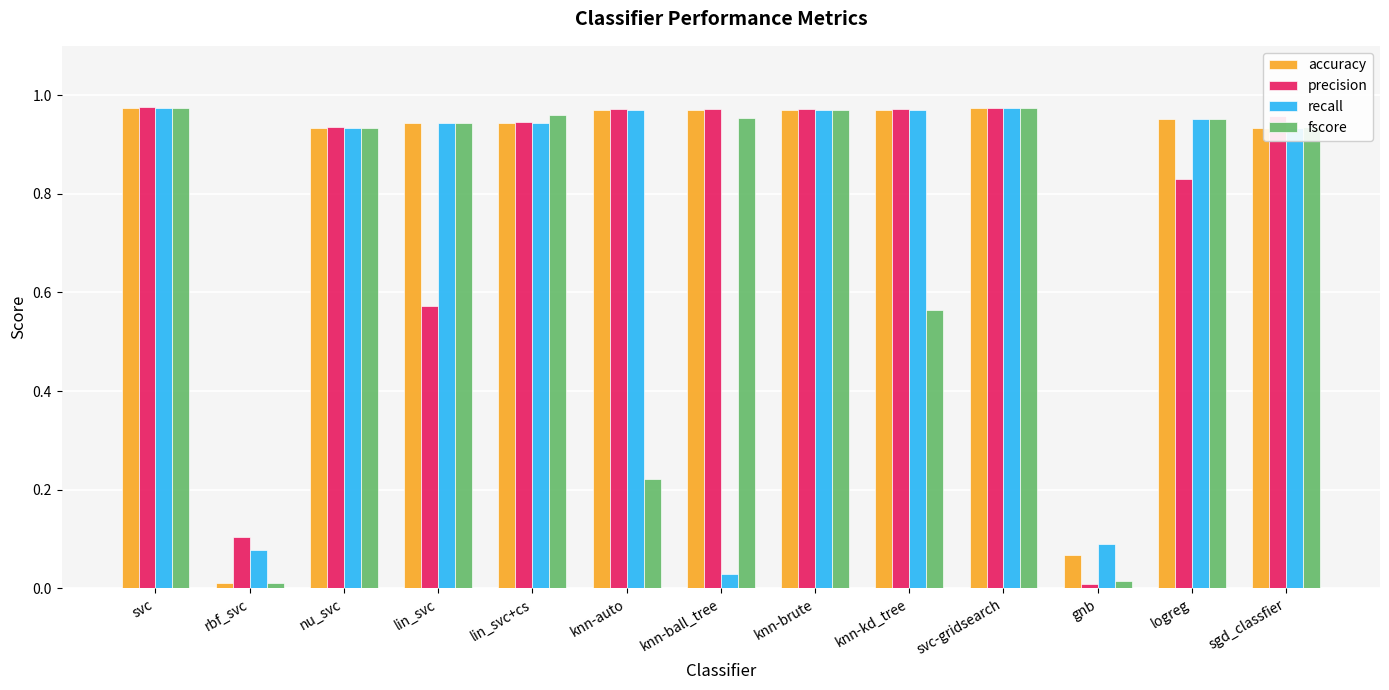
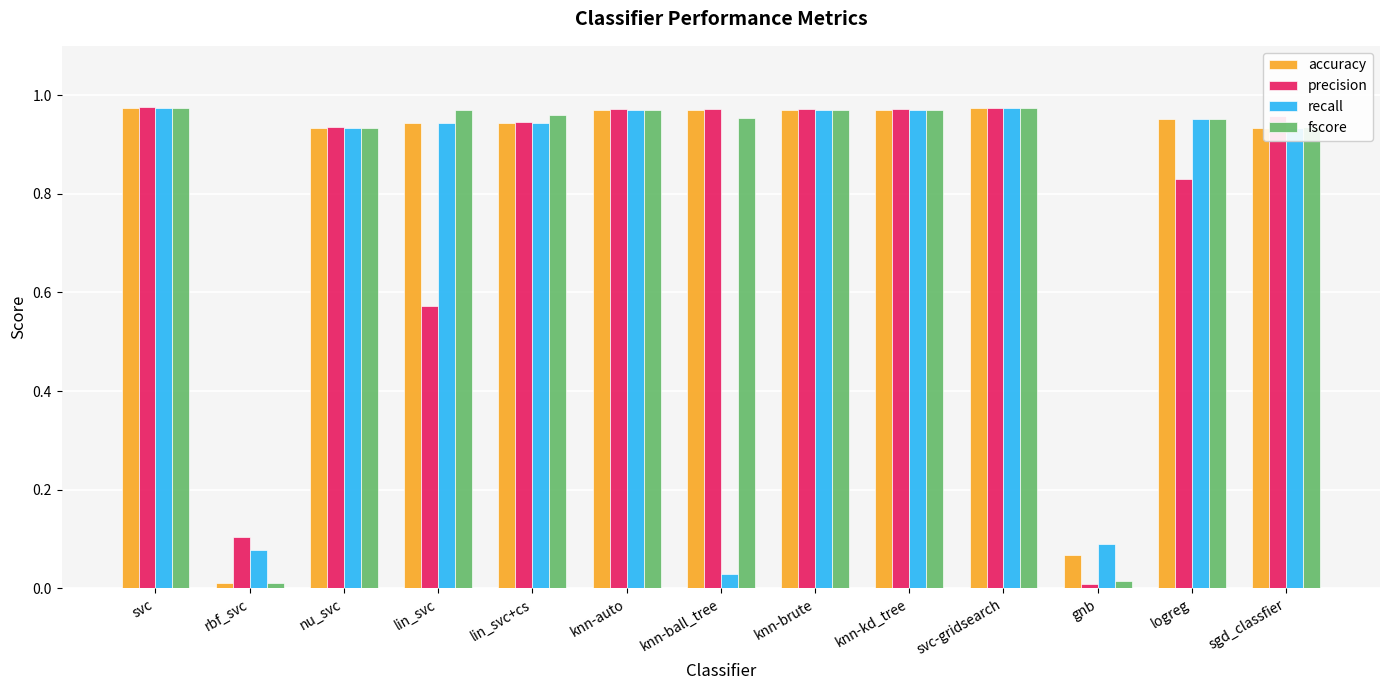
  {
    "accuracy": {
      "svc": 0.97,
      "rbf_svc": 0.01,
      "nu_svc": 0.93,
      "lin_svc": 0.94,
      "lin_svc+cs": 0.94,
      "knn-auto": 0.97,
      "knn-ball_tree": 0.97,
      "knn-brute": 0.97,
      "knn-kd_tree": 0.97,
      "svc-gridsearch": 0.97,
      "gnb": 0.07,
      "logreg": 0.95,
      "sgd_classfier": 0.93
    },
    "precision": {
      "svc": 0.98,
      "rbf_svc": 0.10,
      "nu_svc": 0.94,
      "lin_svc": 0.57,
      "lin_svc+cs": 0.95,
      "knn-auto": 0.97,
      "knn-ball_tree": 0.97,
      "knn-brute": 0.97,
      "knn-kd_tree": 0.97,
      "svc-gridsearch": 0.97,
      "gnb": 0.01,
      "logreg": 0.83
    },
    "recall": {
      "svc": 0.97,
      "rbf_svc": 0.08,
      "nu_svc": 0.93,
      "lin_svc": 0.94,
      "lin_svc+cs": 0.94,
      "knn-auto": 0.97,
      "knn-ball_tree": 0.03,
      "knn-brute": 0.97,
      "knn-kd_tree": 0.97,
      "svc-gridsearch": 0.97,
      "gnb": 0.09,
      "logreg": 0.95
    },
    "fscore": {
      "svc": 0.97,
      "rbf_svc": 0.01,
      "nu_svc": 0.93,
-     "lin_svc": 0.94,
+     "lin_svc": 0.97,
      "lin_svc+cs": 0.96,
-     "knn-auto": 0.22,
+     "knn-auto": 0.97,
      "knn-ball_tree": 0.95,
      "knn-brute": 0.97,
-     "knn-kd_tree": 0.57,
+     "knn-kd_tree": 0.97,
      "svc-gridsearch": 0.97,
      "gnb": 0.02,
      "logreg": 0.95
    }
  }
